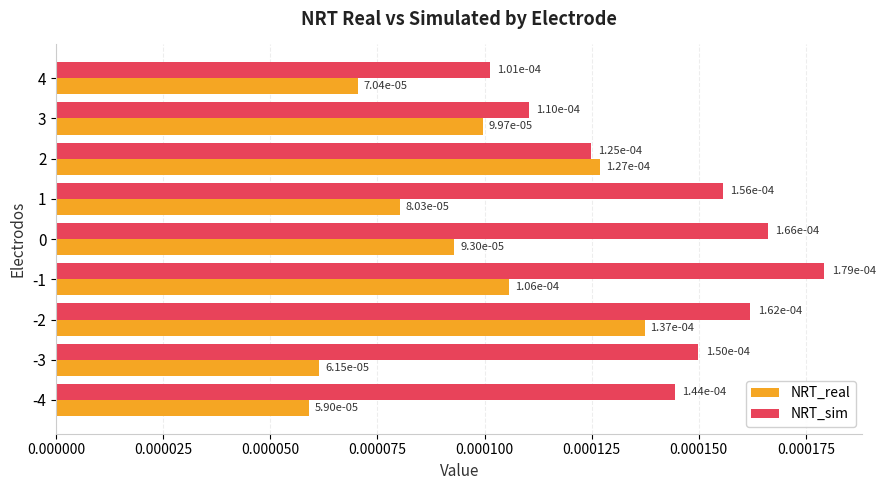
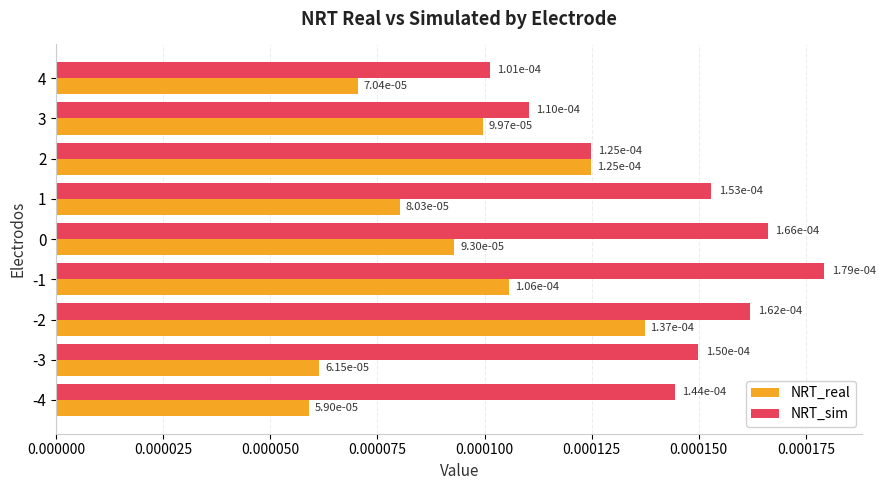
  {
    "NRT_real": {
      "4": "7.04e-05",
      "3": "9.97e-05",
-     "2": "1.27e-04",
+     "2": "1.25e-04",
      "1": "8.03e-05",
      "0": "9.30e-05",
      "-1": "1.06e-04",
      "-2": "1.37e-04",
      "-3": "6.15e-05",
      "-4": "5.90e-05"
    },
    "NRT_sim": {
      "4": "1.01e-04",
      "3": "1.10e-04",
      "2": "1.25e-04",
-     "1": "1.56e-04",
+     "1": "1.53e-04",
      "0": "1.66e-04",
      "-1": "1.79e-04",
      "-2": "1.62e-04",
      "-3": "1.50e-04",
      "-4": "1.44e-04"
    }
  }
